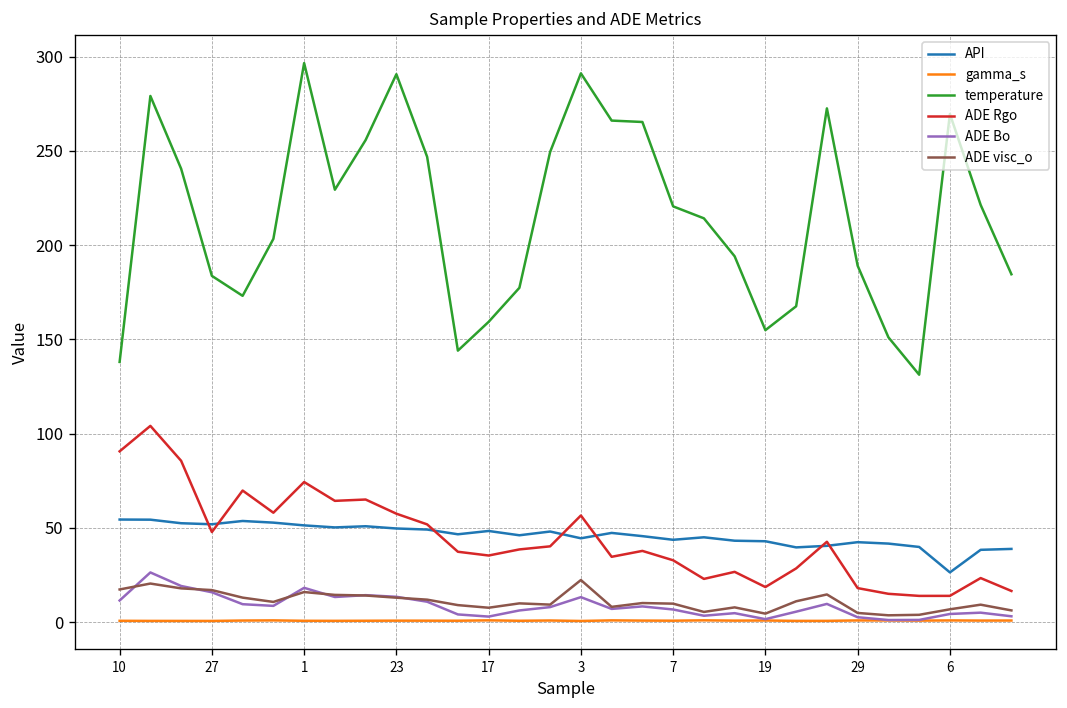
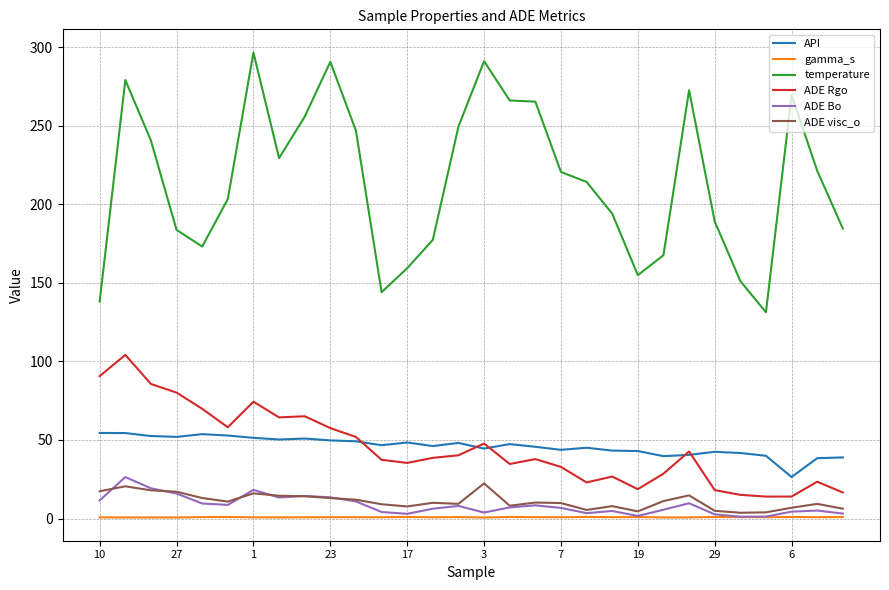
  {
    "API": {
      "27": 52,
      "3": 45,
      "6": 26
    },
    "gamma_s": {
      "27": 1,
      "3": 1,
      "6": 1
    },
    "temperature": {
      "27": 184,
      "3": 291
    },
    "ADE Rgo": {
-     "27": 48,
-     "3": 57,
+     "27": 80,
+     "3": 48,
      "6": 14
    },
    "ADE Bo": {
-     "3": 13,
+     "3": 4,
      "6": 4
    },
    "ADE visc_o": {
      "3": 22,
      "6": 7
    }
  }
